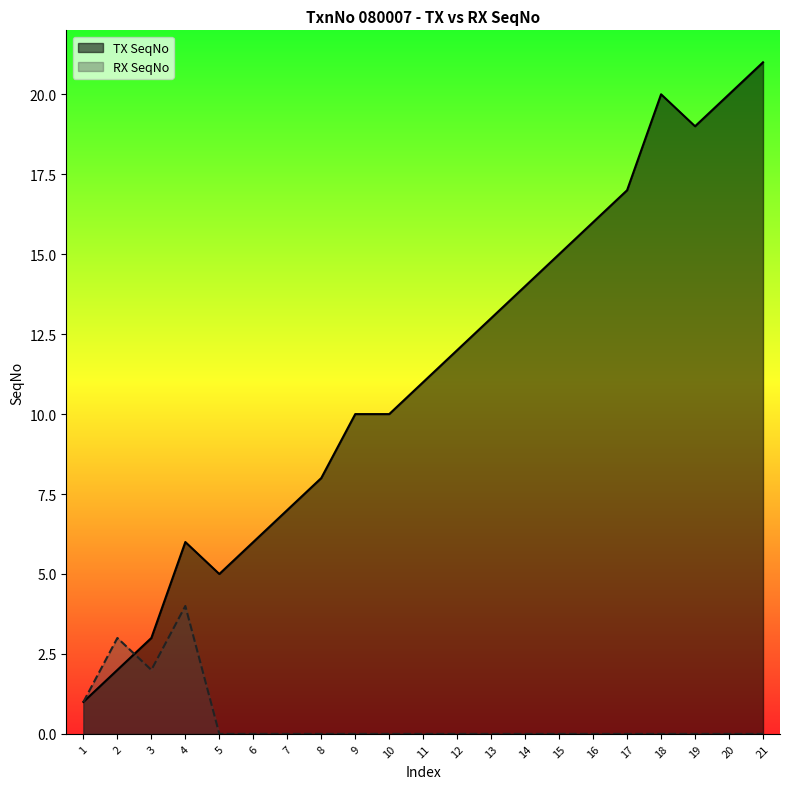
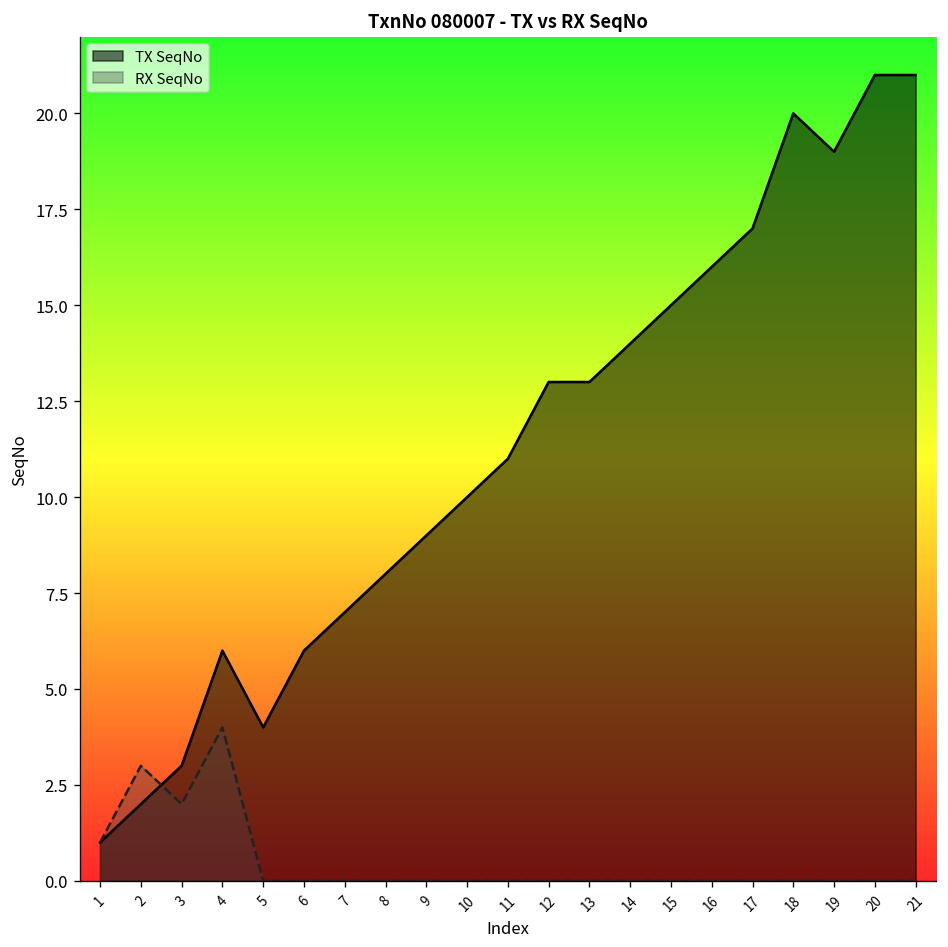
  {
    "TX SeqNo": {
      "2": 2,
      "3": 3,
      "4": 6,
-     "5": 5,
+     "5": 4,
      "6": 6,
      "7": 7,
      "8": 8,
-     "9": 10,
+     "9": 9,
      "10": 10,
      "11": 11,
-     "12": 12,
+     "12": 13,
      "13": 13,
      "14": 14,
      "15": 15,
      "16": 16,
      "17": 17,
      "18": 20,
      "19": 19,
-     "20": 20,
+     "20": 21,
      "21": 21
    },
    "RX SeqNo": {
      "2": 3,
      "3": 2,
      "4": 4,
      "5": 0,
      "6": 0,
      "7": 0,
      "8": 0,
      "9": 0,
      "10": 0,
      "11": 0,
      "12": 0,
      "13": 0,
      "14": 0,
      "15": 0,
      "16": 0,
      "17": 0,
      "18": 0,
      "19": 0,
      "20": 0,
      "21": 0
    }
  }
